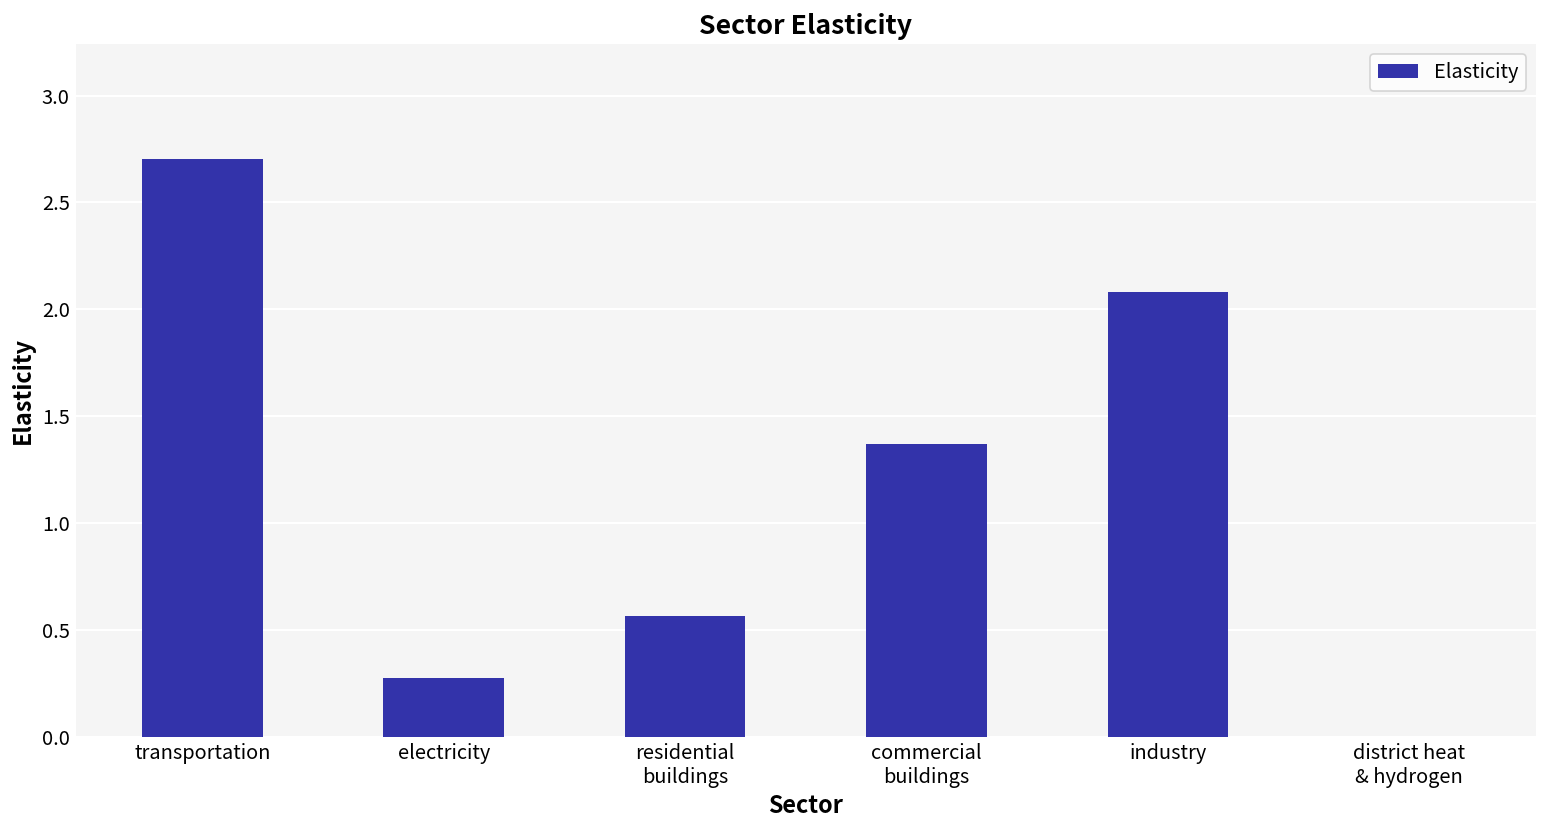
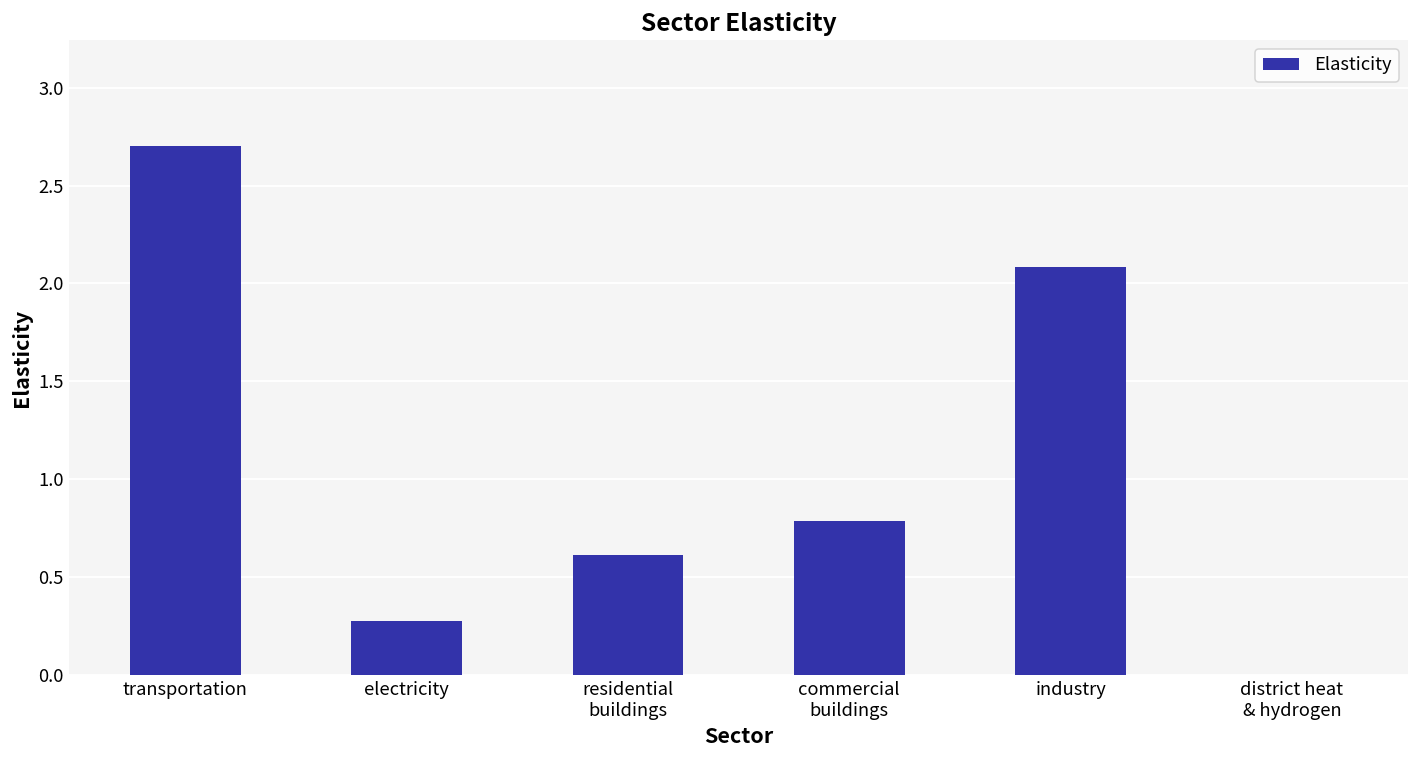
  {
    "transportation": 2.70,
    "electricity": 0.28,
-   "residential buildings": 0.57,
-   "commercial buildings": 1.37,
+   "residential buildings": 0.62,
+   "commercial buildings": 0.79,
    "industry": 2.08,
    "district heat & hydrogen": 0.00
  }
